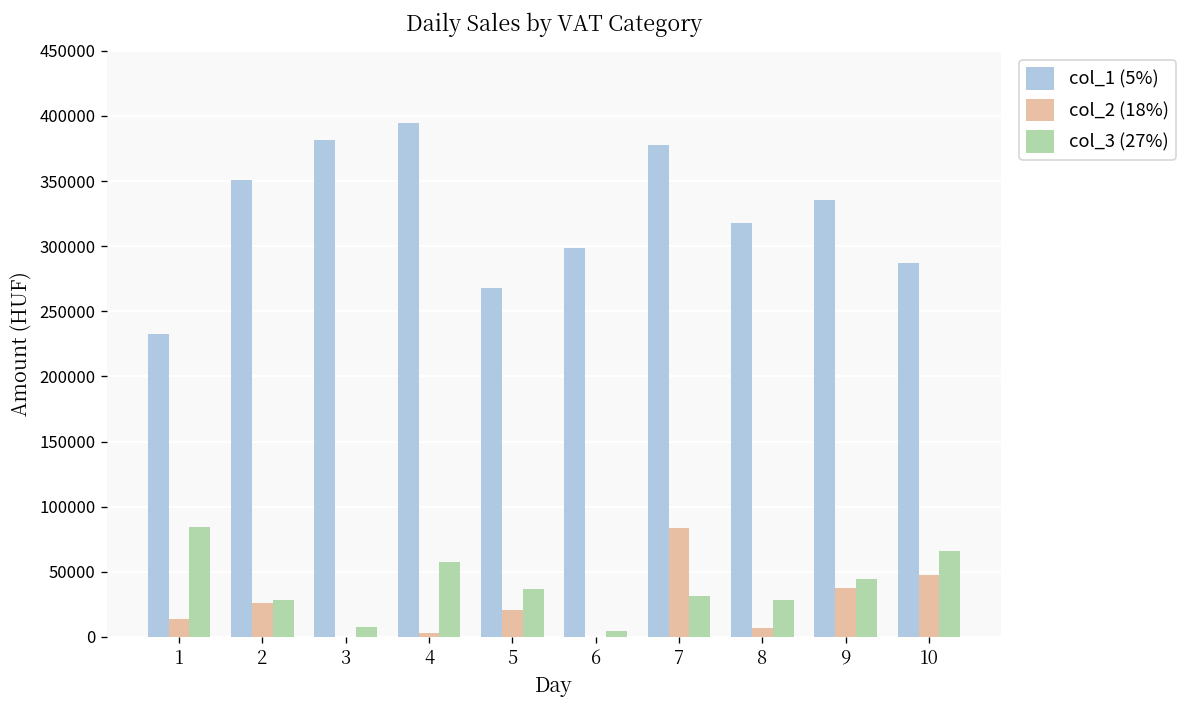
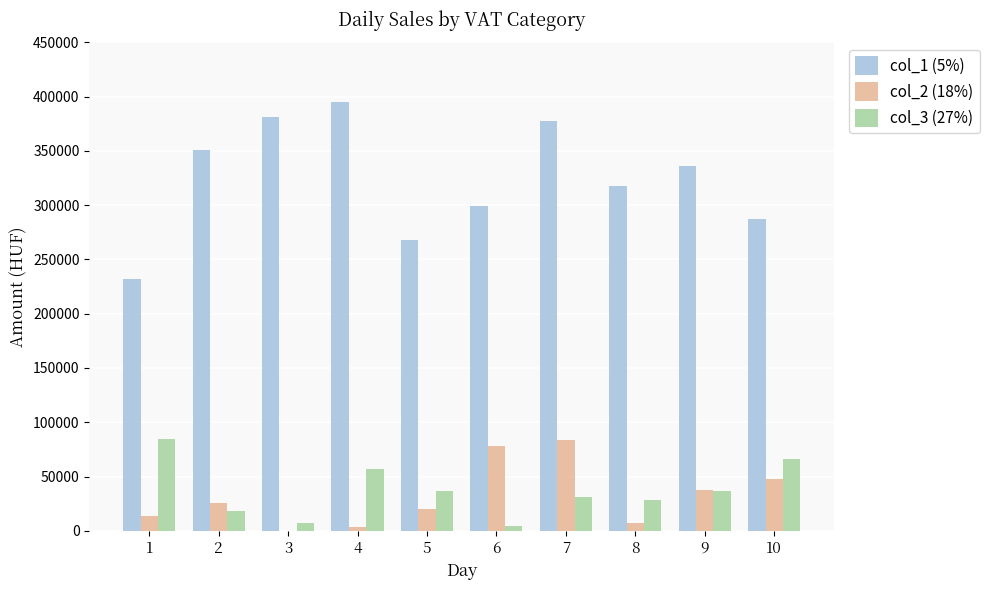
  {
    "col_1 (5%)": {
      "1": 232000,
      "2": 351000,
      "3": 381000,
      "4": 395000,
      "5": 268000,
      "6": 299000,
      "7": 378000,
      "8": 318000,
      "9": 336000,
      "10": 287000
    },
    "col_2 (18%)": {
      "1": 14000,
      "2": 26000,
      "3": 0,
      "4": 3000,
      "5": 21000,
-     "6": 0,
+     "6": 78000,
      "7": 84000,
      "8": 7000,
      "9": 38000,
      "10": 48000
    },
    "col_3 (27%)": {
      "1": 84000,
-     "2": 29000,
+     "2": 18000,
      "3": 7000,
      "4": 57000,
      "5": 37000,
      "6": 5000,
      "7": 31000,
      "8": 28000,
-     "9": 45000,
+     "9": 36000,
      "10": 66000
    }
  }
